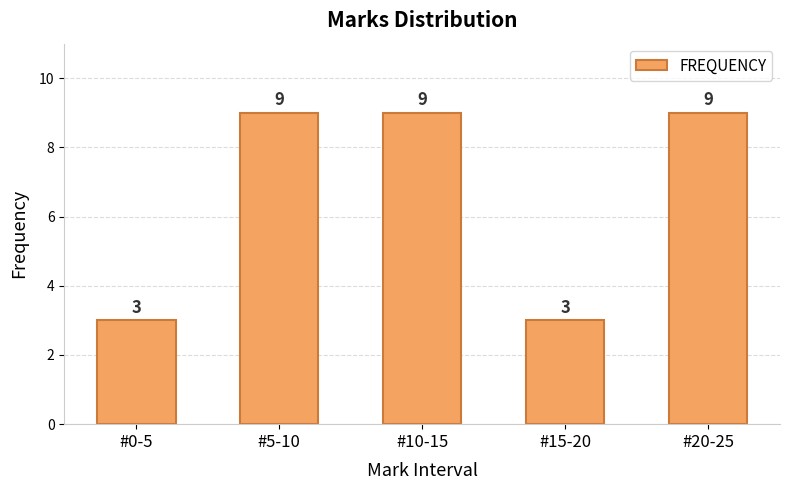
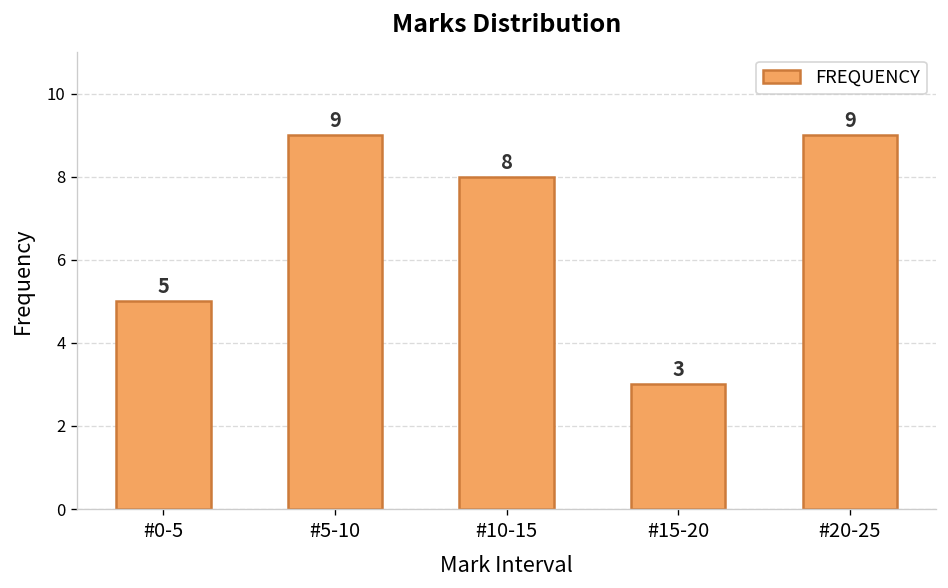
  {
-   "#0-5": 3,
+   "#0-5": 5,
    "#5-10": 9,
-   "#10-15": 9,
+   "#10-15": 8,
    "#15-20": 3,
    "#20-25": 9
  }
